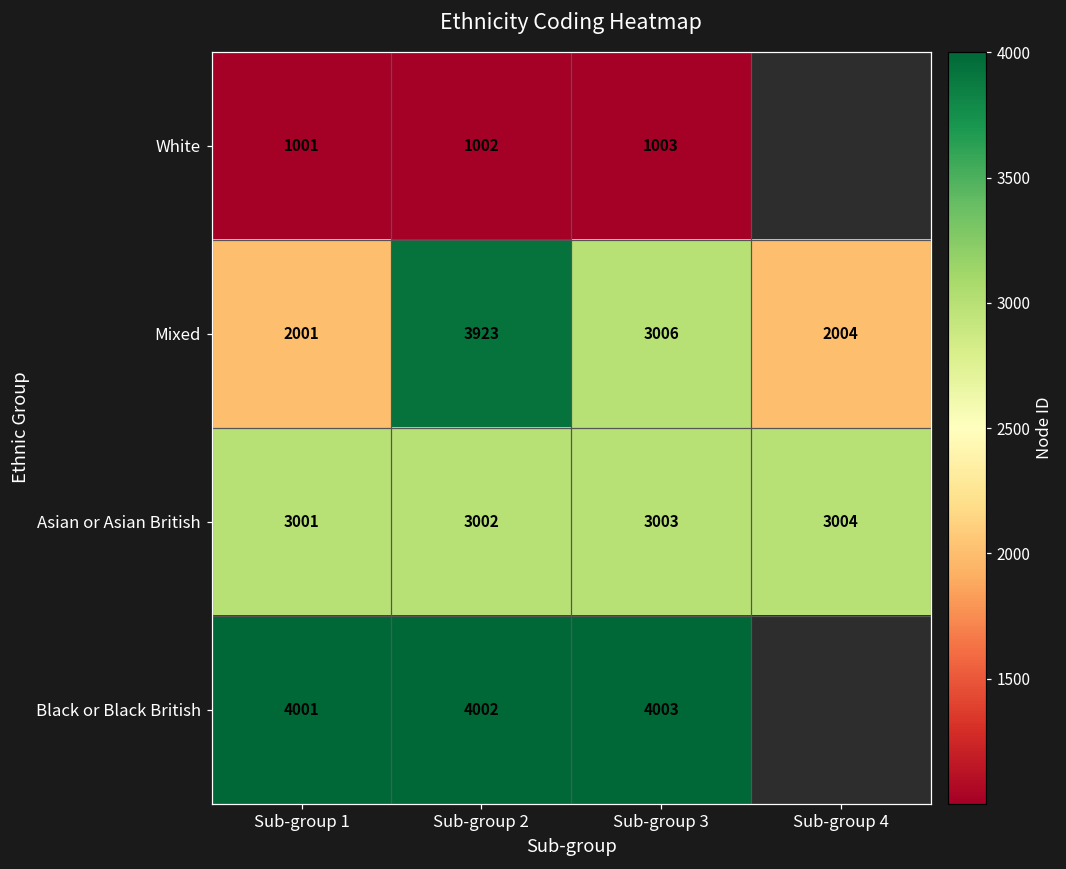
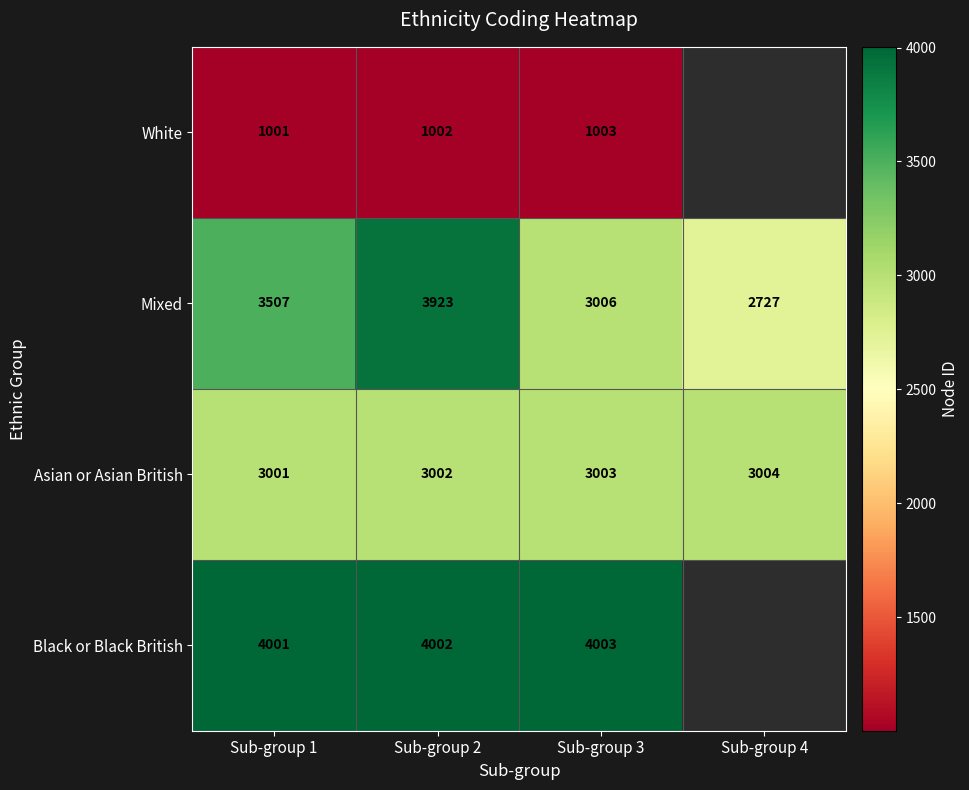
  {
    "White": {
      "Sub-group 1": 1001,
      "Sub-group 2": 1002,
      "Sub-group 3": 1003
    },
    "Mixed": {
-     "Sub-group 1": 2001,
+     "Sub-group 1": 3507,
      "Sub-group 2": 3923,
      "Sub-group 3": 3006,
-     "Sub-group 4": 2004
+     "Sub-group 4": 2727
    },
    "Asian or Asian British": {
      "Sub-group 1": 3001,
      "Sub-group 2": 3002,
      "Sub-group 3": 3003,
      "Sub-group 4": 3004
    },
    "Black or Black British": {
      "Sub-group 1": 4001,
      "Sub-group 2": 4002,
      "Sub-group 3": 4003
    }
  }
